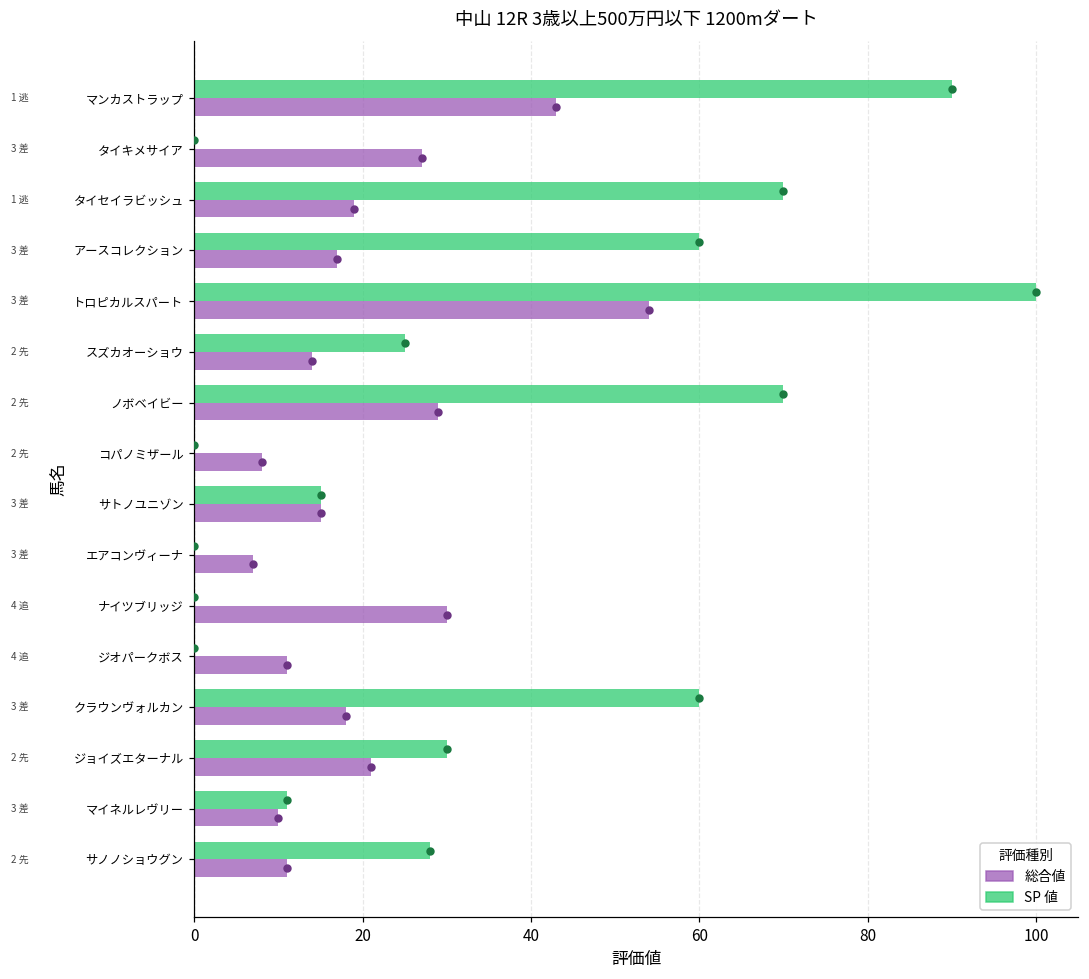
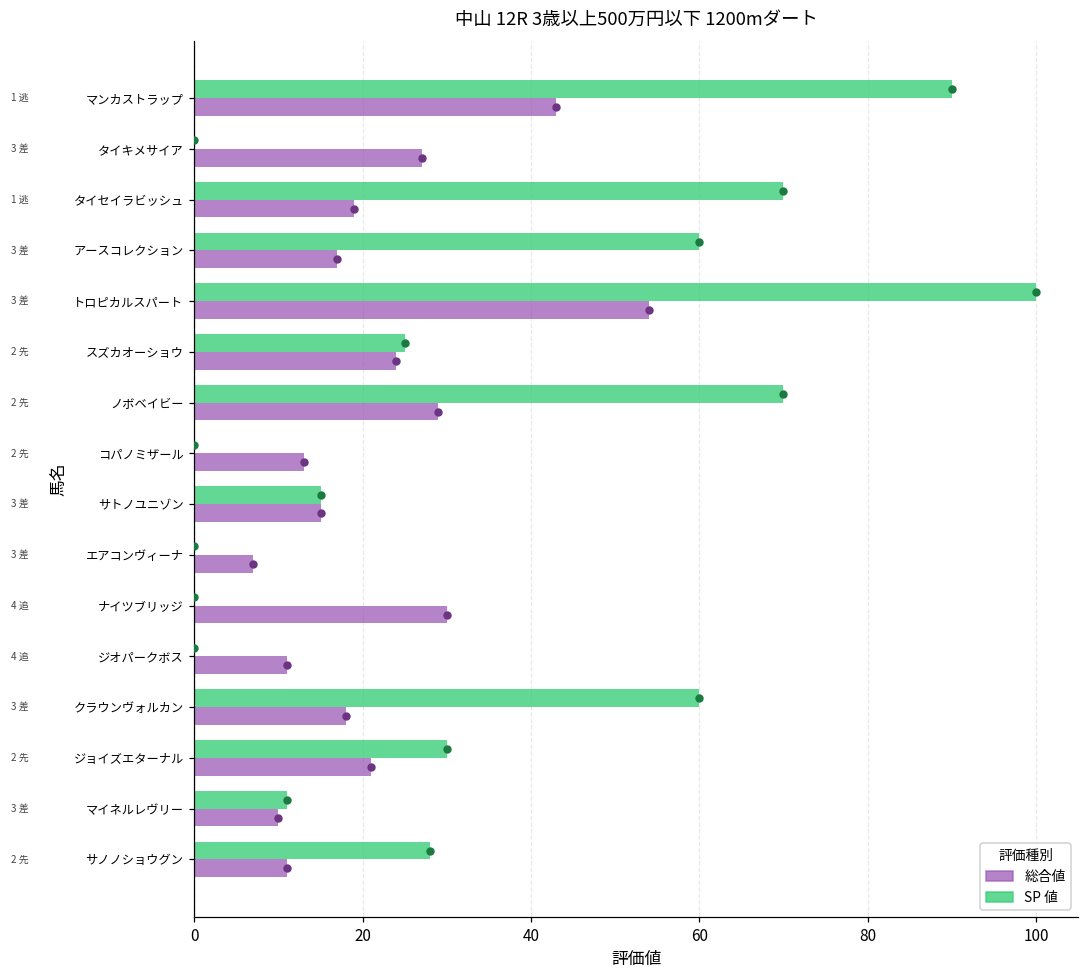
  {
    "総合値": {
      "マンカストラップ": 43,
      "タイキメサイア": 27,
      "タイセイラビッシュ": 19,
      "アースコレクション": 17,
      "トロピカルスパート": 54,
-     "スズカオーショウ": 14,
+     "スズカオーショウ": 24,
      "ノボベイビー": 29,
-     "コパノミザール": 8,
+     "コパノミザール": 13,
      "サトノユニゾン": 15,
      "エアコンヴィーナ": 7,
      "ナイツブリッジ": 30,
      "ジオパークボス": 11,
      "クラウンヴォルカン": 18,
      "ジョイズエターナル": 21,
      "マイネルレヴリー": 10,
      "サノノショウグン": 11
    },
    "SP 値": {
      "マンカストラップ": 90,
      "タイキメサイア": 0,
      "タイセイラビッシュ": 70,
      "アースコレクション": 60,
      "トロピカルスパート": 100,
      "スズカオーショウ": 25,
      "ノボベイビー": 70,
      "コパノミザール": 0,
      "サトノユニゾン": 15,
      "エアコンヴィーナ": 0,
      "ナイツブリッジ": 0,
      "ジオパークボス": 0,
      "クラウンヴォルカン": 60,
      "ジョイズエターナル": 30,
      "マイネルレヴリー": 11,
      "サノノショウグン": 28
    }
  }
